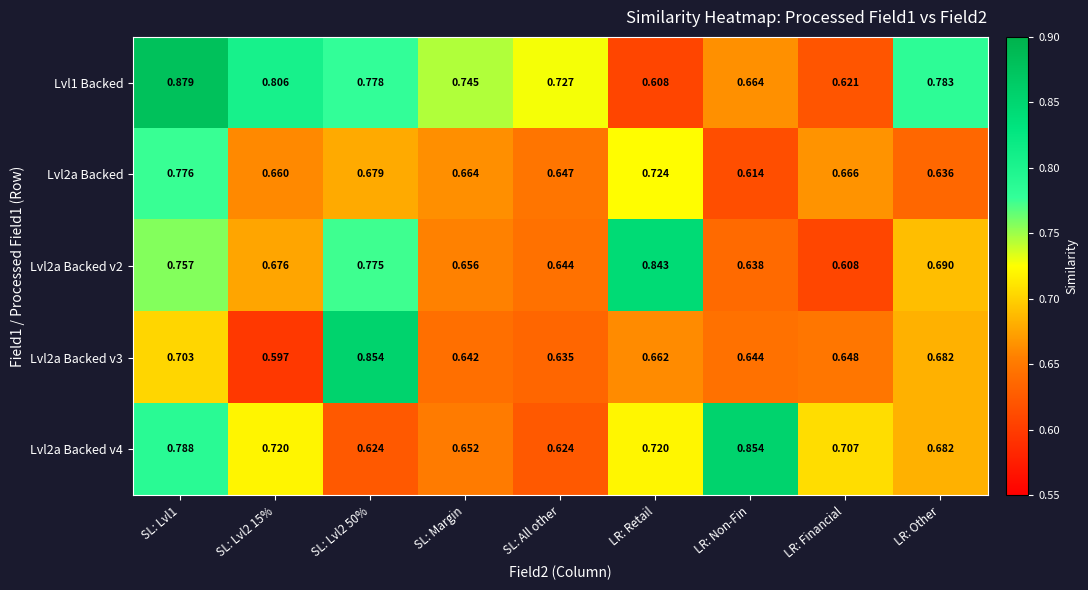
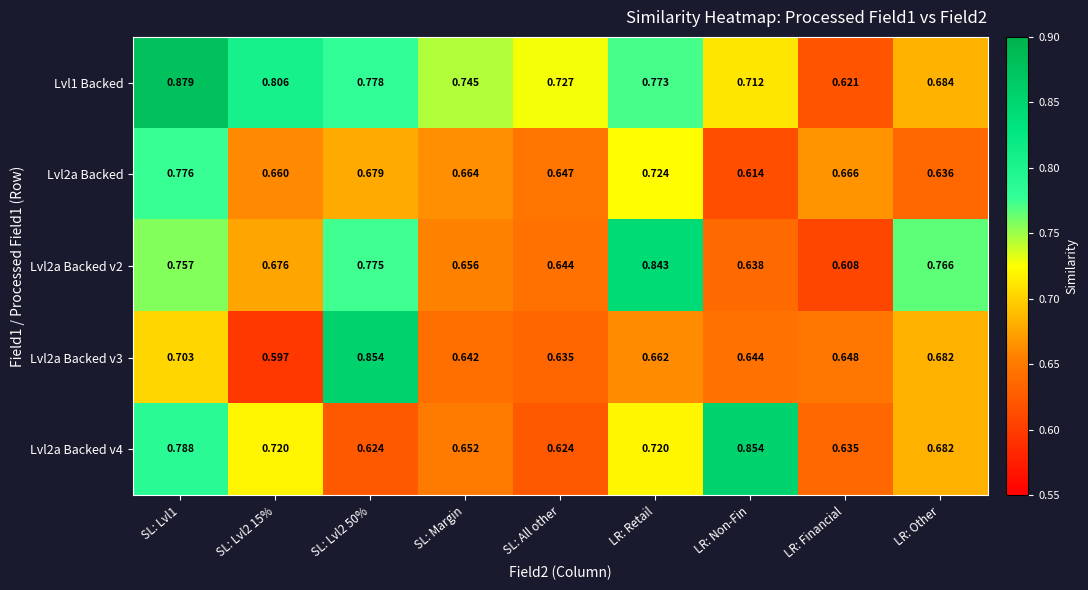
  {
    "Lvl1 Backed": {
      "SL: Lvl1": 0.879,
      "SL: Lvl2 15%": 0.806,
      "SL: Lvl2 50%": 0.778,
      "SL: Margin": 0.745,
      "SL: All other": 0.727,
-     "LR: Retail": 0.608,
-     "LR: Non-Fin": 0.664,
+     "LR: Retail": 0.773,
+     "LR: Non-Fin": 0.712,
      "LR: Financial": 0.621,
-     "LR: Other": 0.783
+     "LR: Other": 0.684
    },
    "Lvl2a Backed": {
      "SL: Lvl1": 0.776,
      "SL: Lvl2 15%": 0.660,
      "SL: Lvl2 50%": 0.679,
      "SL: Margin": 0.664,
      "SL: All other": 0.647,
      "LR: Retail": 0.724,
      "LR: Non-Fin": 0.614,
      "LR: Financial": 0.666,
      "LR: Other": 0.636
    },
    "Lvl2a Backed v2": {
      "SL: Lvl1": 0.757,
      "SL: Lvl2 15%": 0.676,
      "SL: Lvl2 50%": 0.775,
      "SL: Margin": 0.656,
      "SL: All other": 0.644,
      "LR: Retail": 0.843,
      "LR: Non-Fin": 0.638,
      "LR: Financial": 0.608,
-     "LR: Other": 0.690
+     "LR: Other": 0.766
    },
    "Lvl2a Backed v3": {
      "SL: Lvl1": 0.703,
      "SL: Lvl2 15%": 0.597,
      "SL: Lvl2 50%": 0.854,
      "SL: Margin": 0.642,
      "SL: All other": 0.635,
      "LR: Retail": 0.662,
      "LR: Non-Fin": 0.644,
      "LR: Financial": 0.648,
      "LR: Other": 0.682
    },
    "Lvl2a Backed v4": {
      "SL: Lvl1": 0.788,
      "SL: Lvl2 15%": 0.720,
      "SL: Lvl2 50%": 0.624,
      "SL: Margin": 0.652,
      "SL: All other": 0.624,
      "LR: Retail": 0.720,
      "LR: Non-Fin": 0.854,
-     "LR: Financial": 0.707,
+     "LR: Financial": 0.635,
      "LR: Other": 0.682
    }
  }
